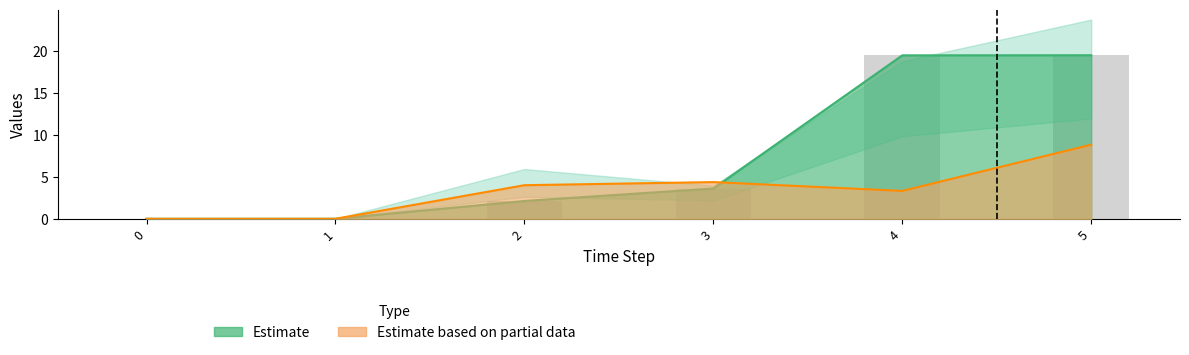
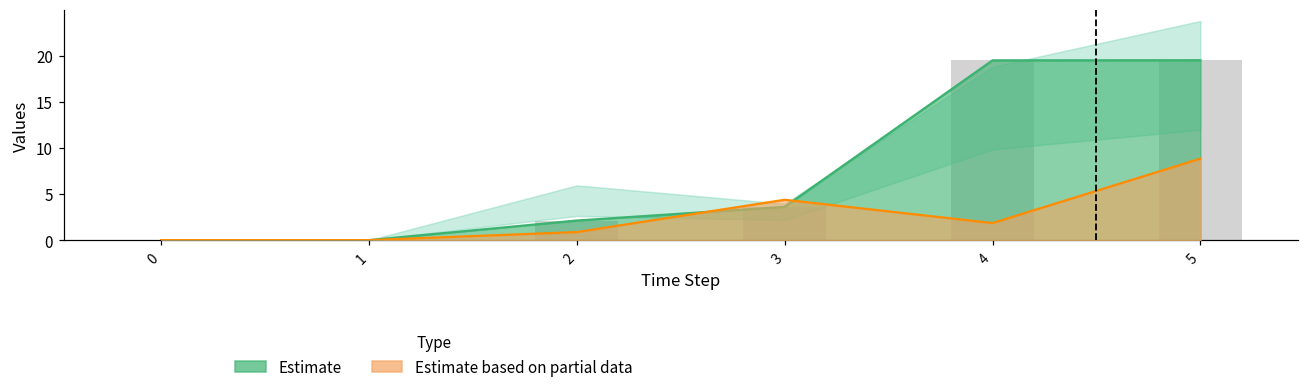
  {
    "Estimate": {
      "0": 0,
      "1": 0,
      "2": 2,
      "3": 4,
      "4": 19,
      "5": 19
    },
    "Estimate based on partial data": {
-     "2": 4,
+     "2": 1,
      "3": 4,
-     "4": 3,
+     "4": 2,
      "5": 9
    }
  }
